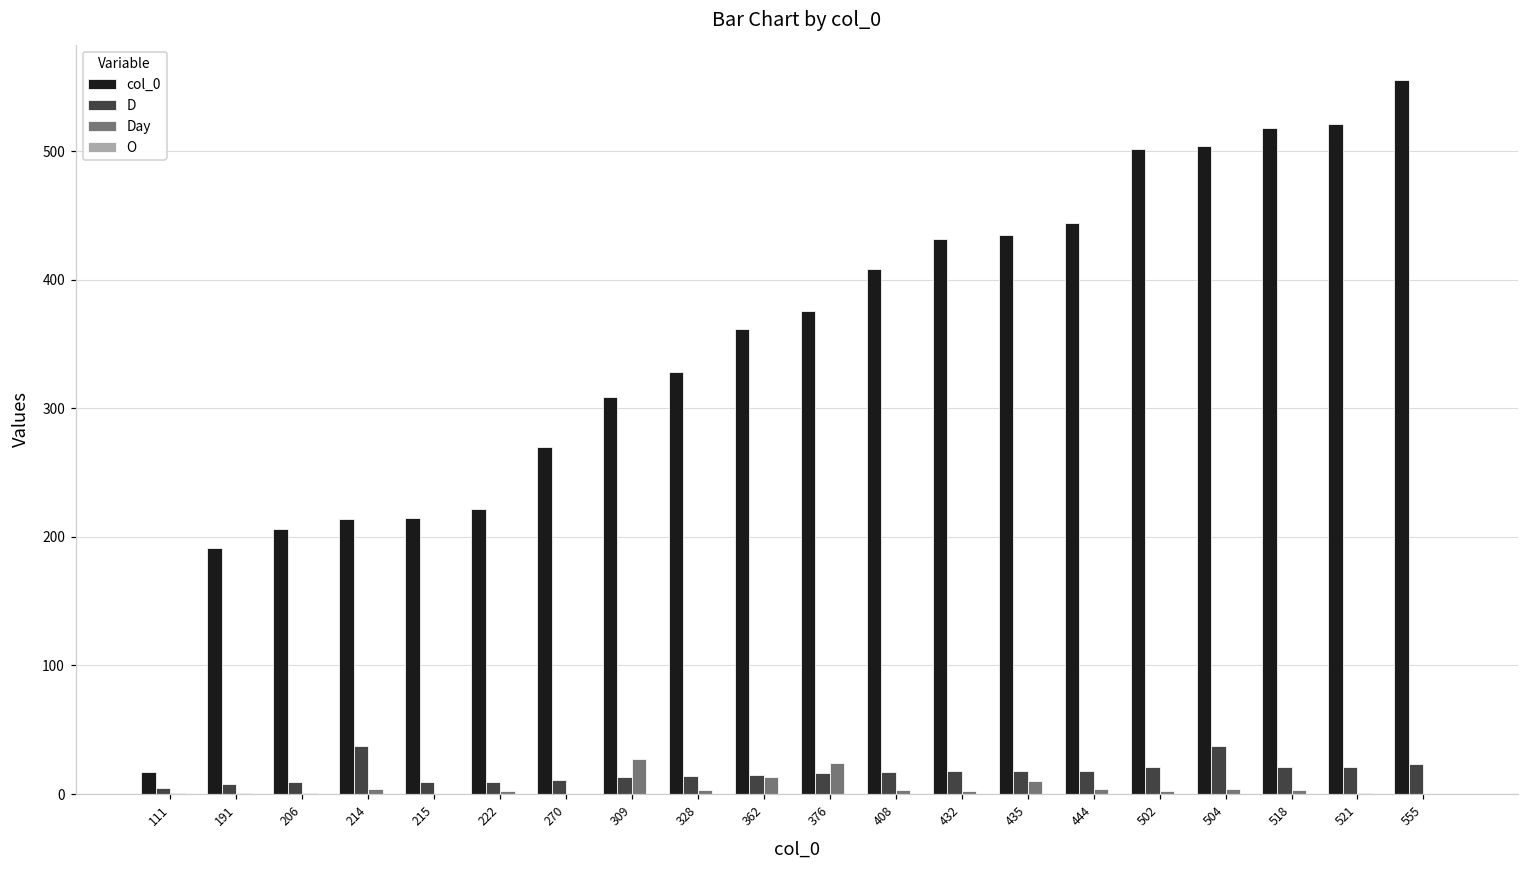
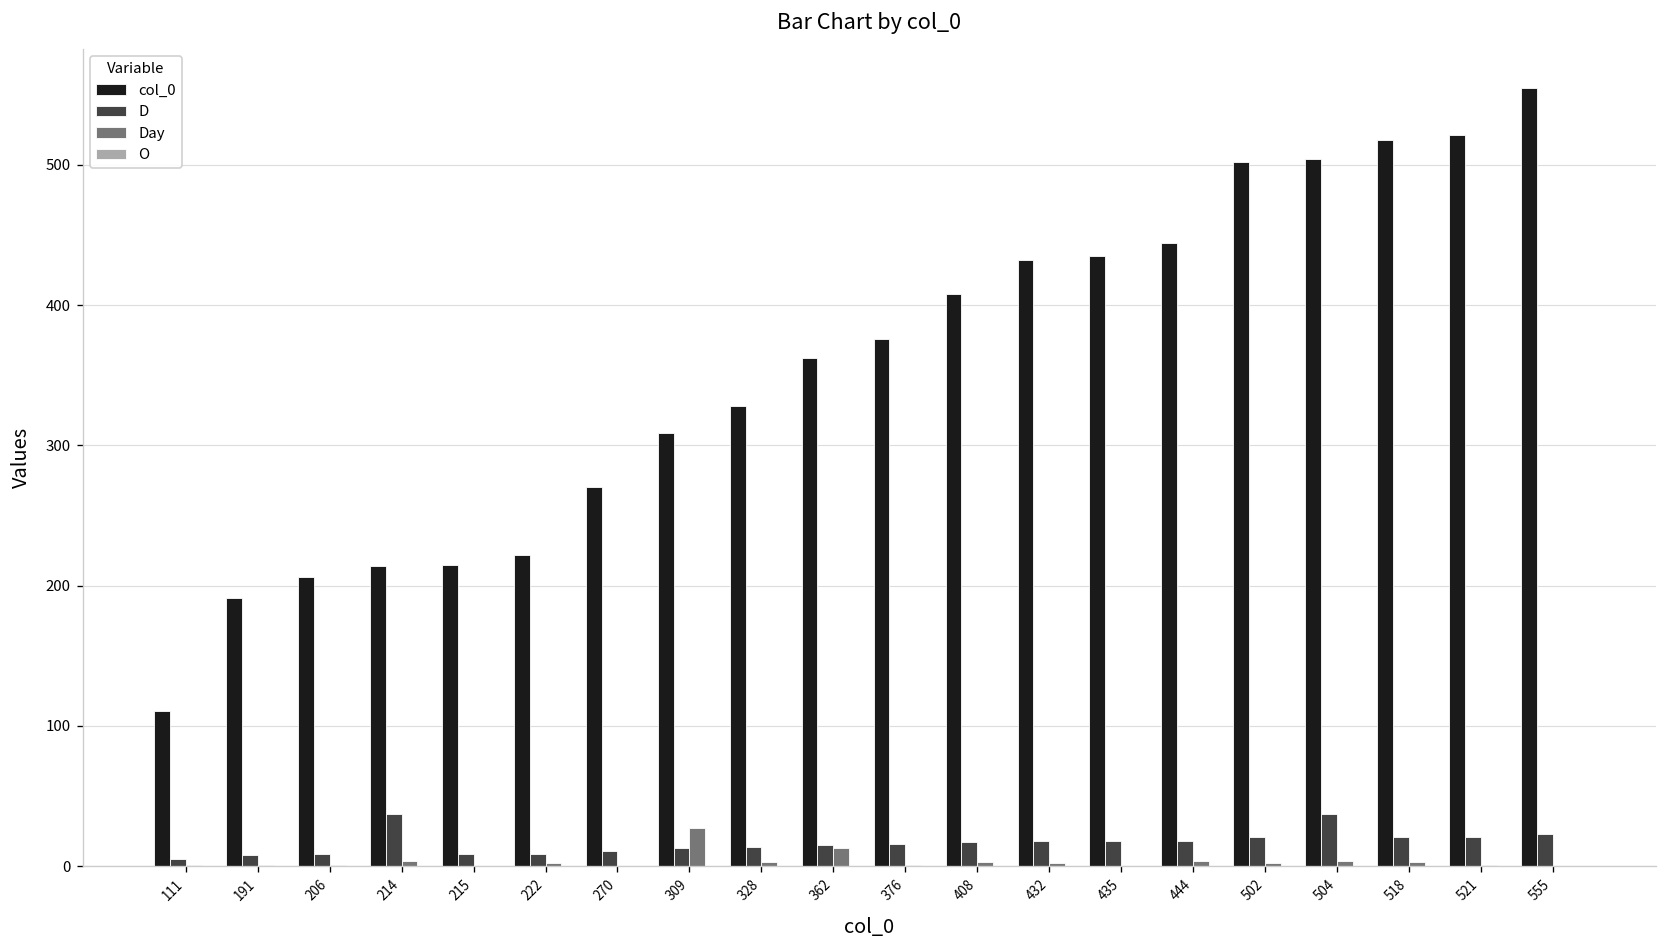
  {
    "col_0": {
-     "111": 17,
+     "111": 111,
      "191": 191,
      "206": 206,
      "214": 214,
      "215": 215,
      "222": 222,
      "270": 270,
      "309": 309,
      "328": 328,
      "362": 362,
      "376": 376,
      "408": 408,
      "432": 432,
      "435": 435,
      "444": 444,
      "502": 502,
      "504": 504,
      "518": 518,
      "521": 521,
      "555": 555
    },
    "D": {
      "111": 5,
      "191": 8,
      "206": 9,
      "214": 37,
      "215": 9,
      "222": 9,
      "270": 11,
      "309": 13,
      "328": 14,
      "362": 15,
      "376": 16,
      "408": 17,
      "432": 18,
      "435": 18,
      "444": 18,
      "502": 21,
      "504": 37,
      "518": 21,
      "521": 21,
      "555": 23
    },
    "Day": {
      "214": 4,
      "215": 0,
      "270": 0,
      "309": 27,
      "328": 3,
      "362": 13,
-     "376": 24,
+     "376": 1,
      "408": 3,
-     "435": 10,
+     "435": 0,
      "444": 4,
      "504": 4,
      "518": 3,
      "555": 0
    },
    "O": {
      "111": 0,
      "191": 0,
      "206": 0,
      "214": 0,
      "215": 0,
      "222": 0,
      "270": 0,
      "309": 0,
      "328": 0,
      "362": 0,
      "376": 0,
      "408": 0,
      "432": 0,
      "435": 0,
      "444": 0,
      "502": 0,
      "504": 0,
      "518": 0,
      "521": 0,
      "555": 0
    }
  }
